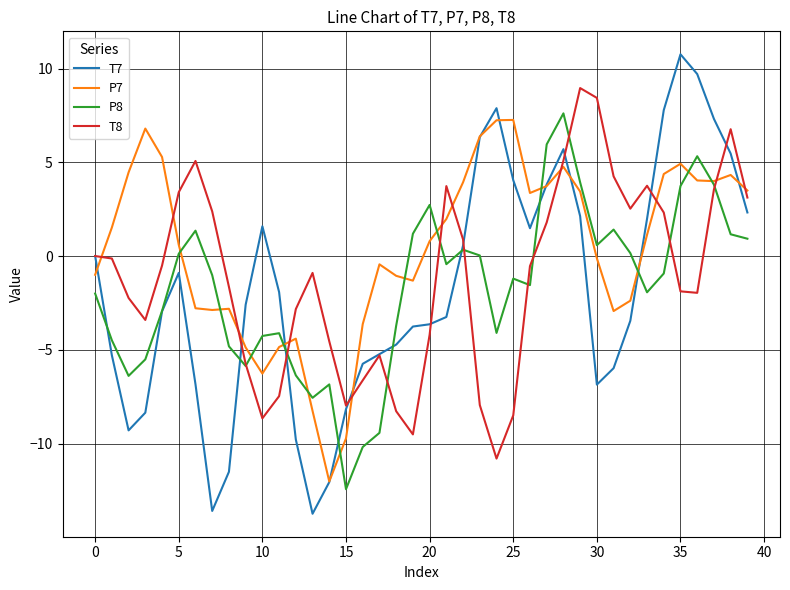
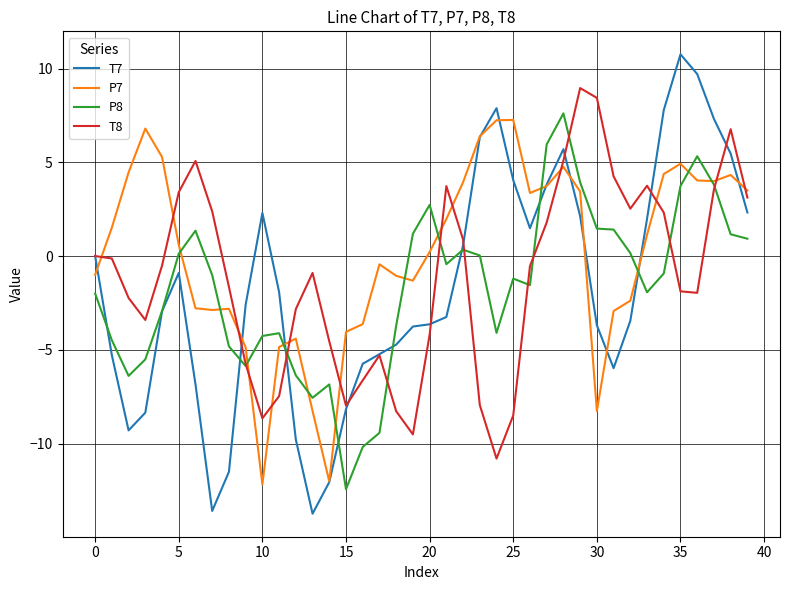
  {
    "T7": {
      "5": -0.9,
-     "10": 1.6,
+     "10": 2.3,
      "15": -8.2,
      "20": -3.6,
      "25": 4.0,
-     "30": -6.9,
+     "30": -3.7,
      "35": 10.8
    },
    "P7": {
      "0": -1.0,
      "5": 0.6,
-     "10": -6.3,
-     "15": -9.7,
-     "20": 0.8,
+     "10": -12.2,
+     "15": -4.0,
+     "20": 0.2,
      "25": 7.3,
-     "30": -0.1,
+     "30": -8.3,
      "35": 4.9
    },
    "P8": {
      "0": -2.0,
      "5": 0.1,
      "10": -4.3,
      "15": -12.4,
      "20": 2.7,
      "25": -1.2,
-     "30": 0.6,
+     "30": 1.5,
      "35": 3.7
    },
    "T8": {
      "5": 3.4,
      "10": -8.7,
      "15": -8.0,
      "20": -4.2,
      "25": -8.5,
      "30": 8.4,
      "35": -1.9
    }
  }
